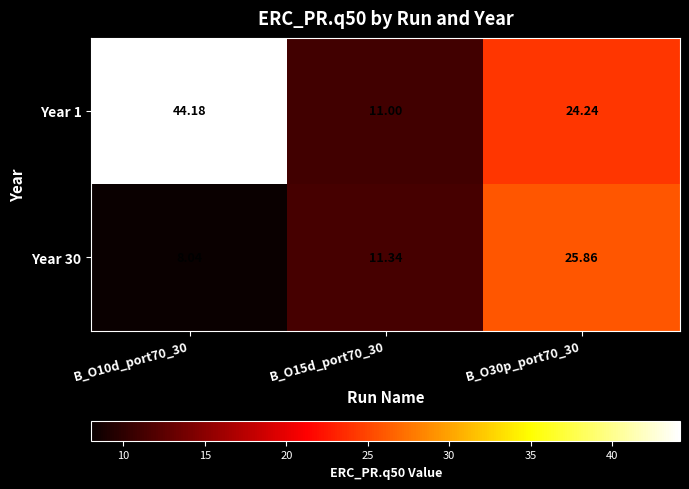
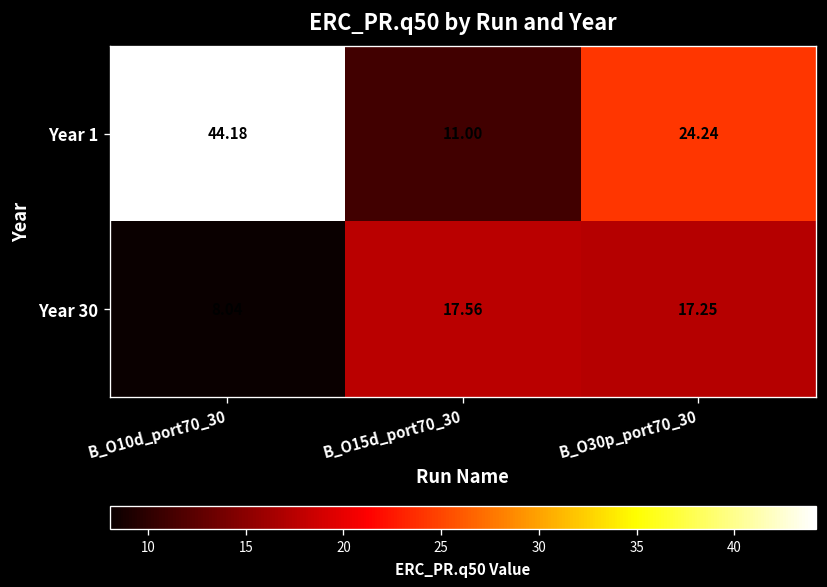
  {
    "Year 1": {
      "B_O10d_port70_30": 44.18,
      "B_O15d_port70_30": 11.00,
      "B_O30p_port70_30": 24.24
    },
    "Year 30": {
-     "B_O15d_port70_30": 11.34,
-     "B_O30p_port70_30": 25.86
+     "B_O15d_port70_30": 17.56,
+     "B_O30p_port70_30": 17.25
    }
  }
